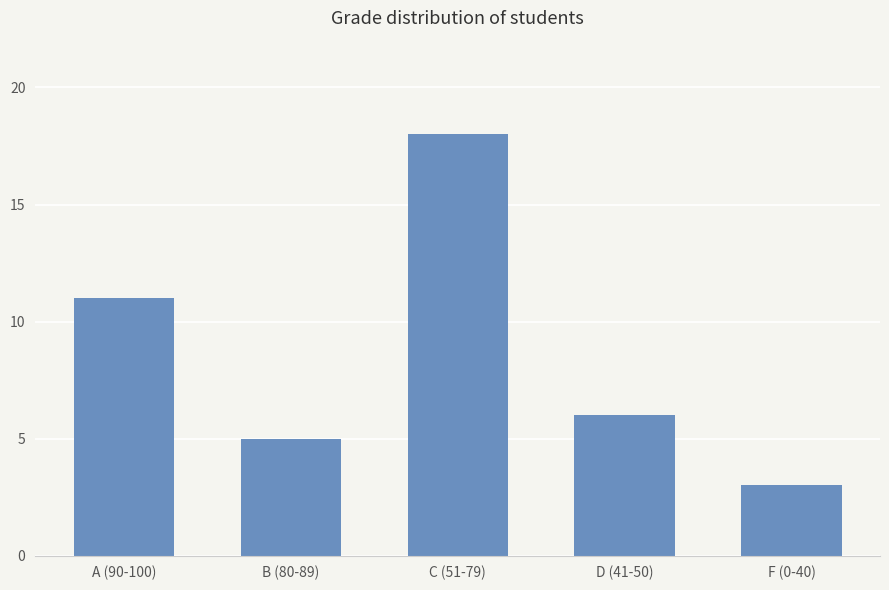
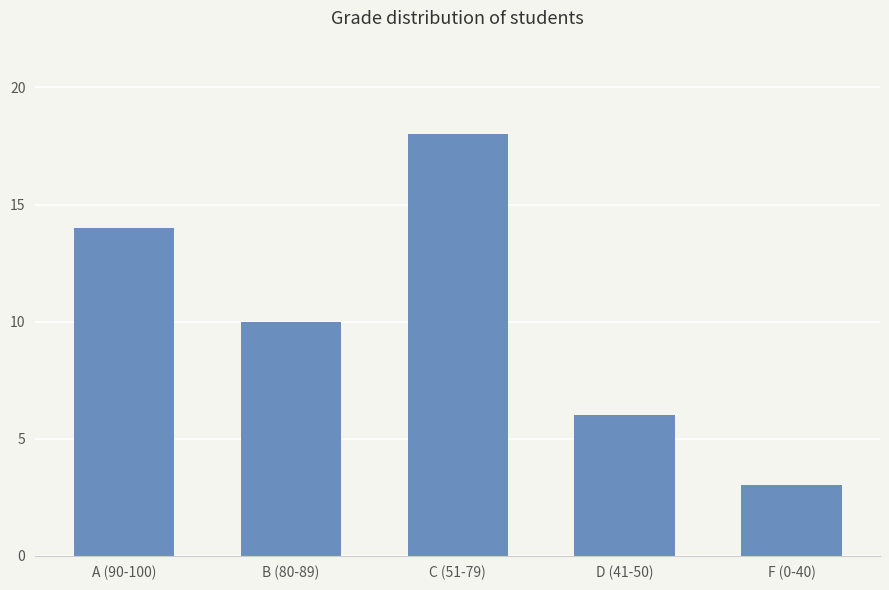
  {
-   "A (90-100)": 11,
-   "B (80-89)": 5,
+   "A (90-100)": 14,
+   "B (80-89)": 10,
    "C (51-79)": 18,
    "D (41-50)": 6,
    "F (0-40)": 3
  }
